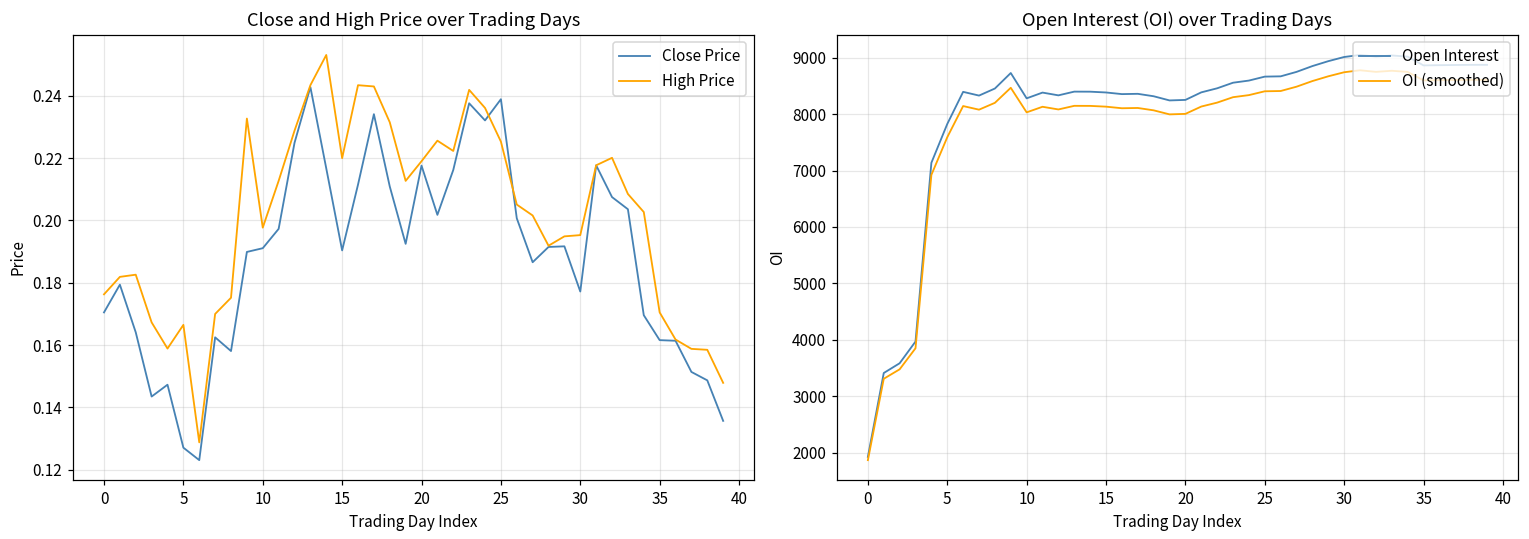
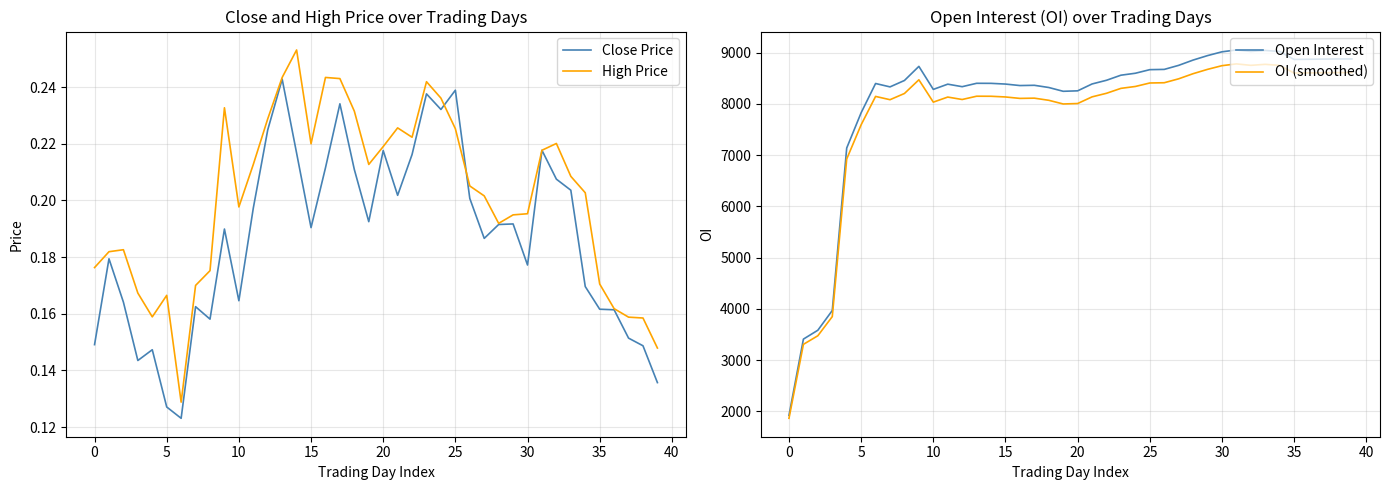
  {
    "Close and High Price over Trading Days": {
      "Close Price": {
-       "0": 0.171,
+       "0": 0.149,
        "5": 0.127,
-       "10": 0.191,
+       "10": 0.165,
        "15": 0.190,
        "20": 0.218,
        "25": 0.239,
        "30": 0.177,
        "35": 0.162
      },
      "High Price": {
        "0": 0.176,
        "5": 0.167,
        "10": 0.198,
        "15": 0.220,
        "20": 0.219,
        "25": 0.225,
        "30": 0.195,
        "35": 0.171
      }
    },
    "Open Interest (OI) over Trading Days": {
      "Open Interest": {
        "0": 1900,
        "5": 7800,
        "10": 8300,
        "15": 8400,
        "20": 8300,
        "25": 8700,
        "30": 9000
      },
      "OI (smoothed)": {
        "0": 1900,
        "5": 7600,
        "10": 8000,
        "15": 8100,
        "20": 8000,
        "25": 8400,
        "30": 8700
      }
    }
  }
